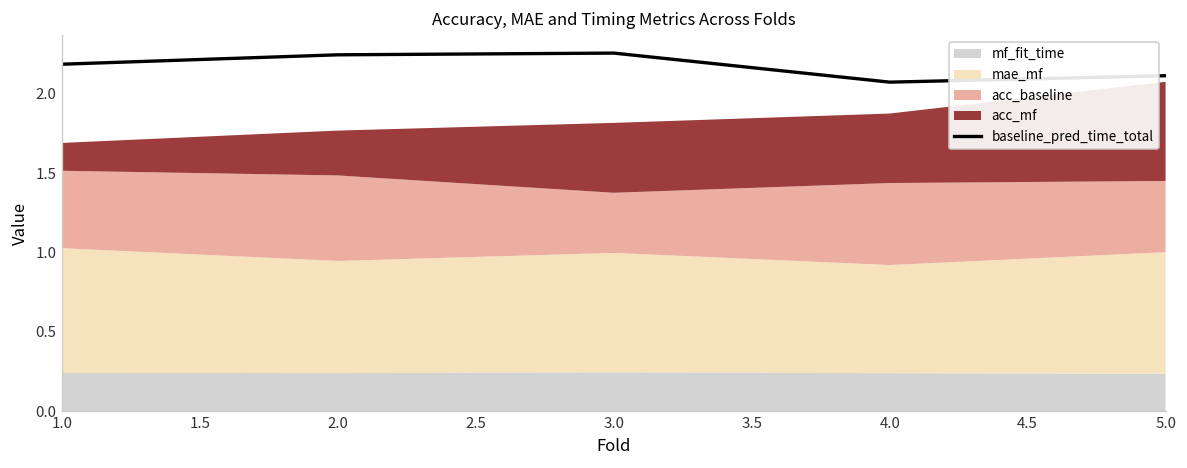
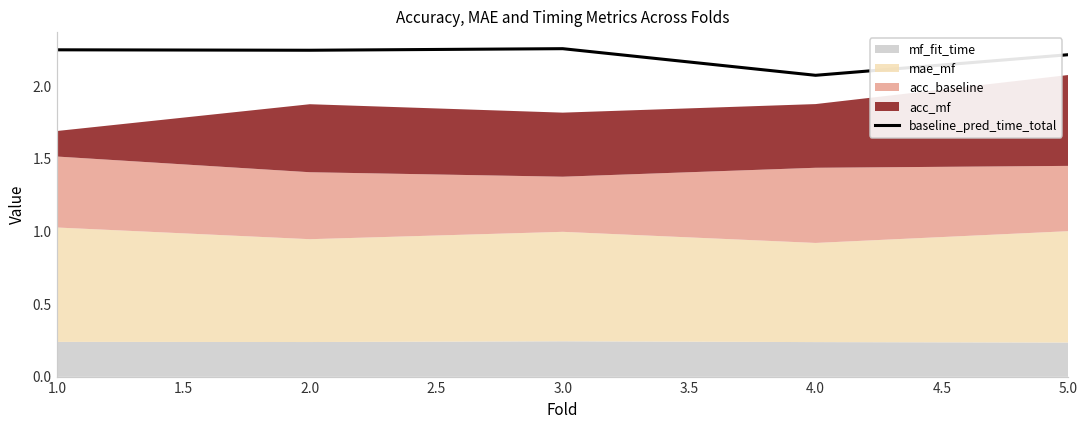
  {
    "baseline_pred_time_total": {
-     "1.0": 2.19,
+     "1.0": 2.25,
      "2.0": 2.25,
      "3.0": 2.26,
      "4.0": 2.07,
-     "5.0": 2.11
+     "5.0": 2.22
    },
    "acc_baseline": {
      "1.0": 0.49,
-     "2.0": 0.54,
+     "2.0": 0.46,
      "3.0": 0.38,
      "4.0": 0.52,
      "5.0": 0.45
    },
    "acc_mf": {
      "1.0": 0.18,
-     "2.0": 0.28,
+     "2.0": 0.47,
      "3.0": 0.44,
      "4.0": 0.44,
      "5.0": 0.63
    }
  }
